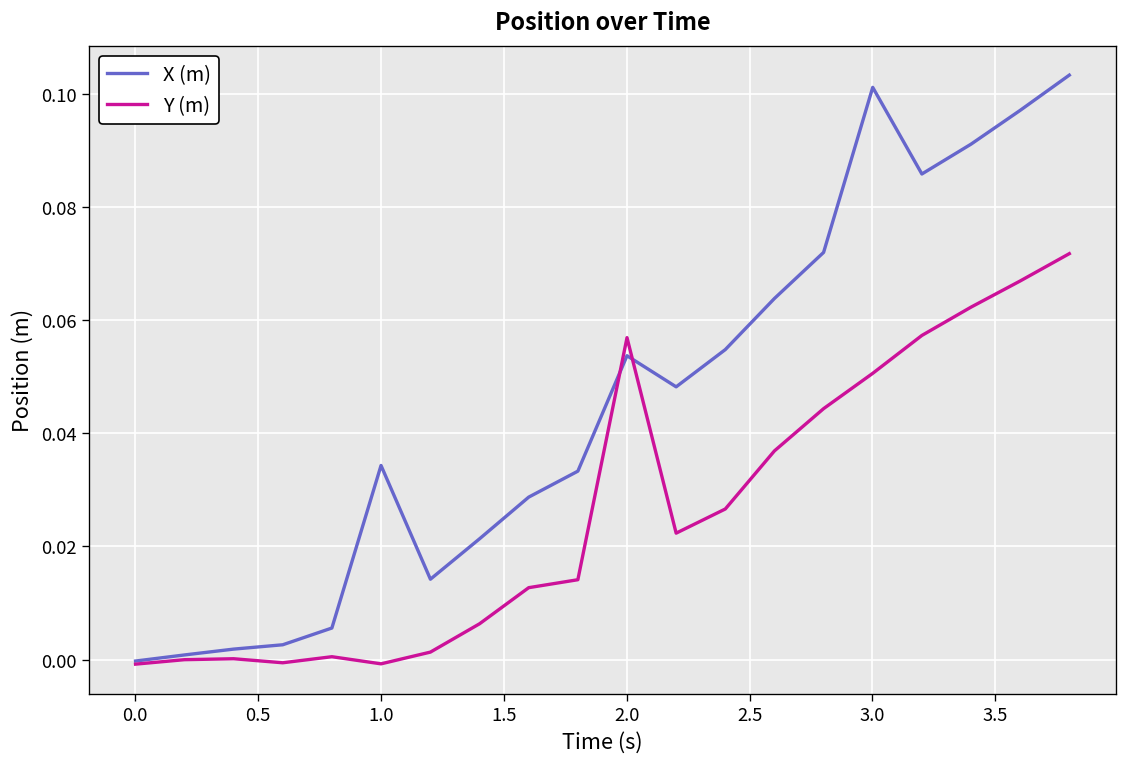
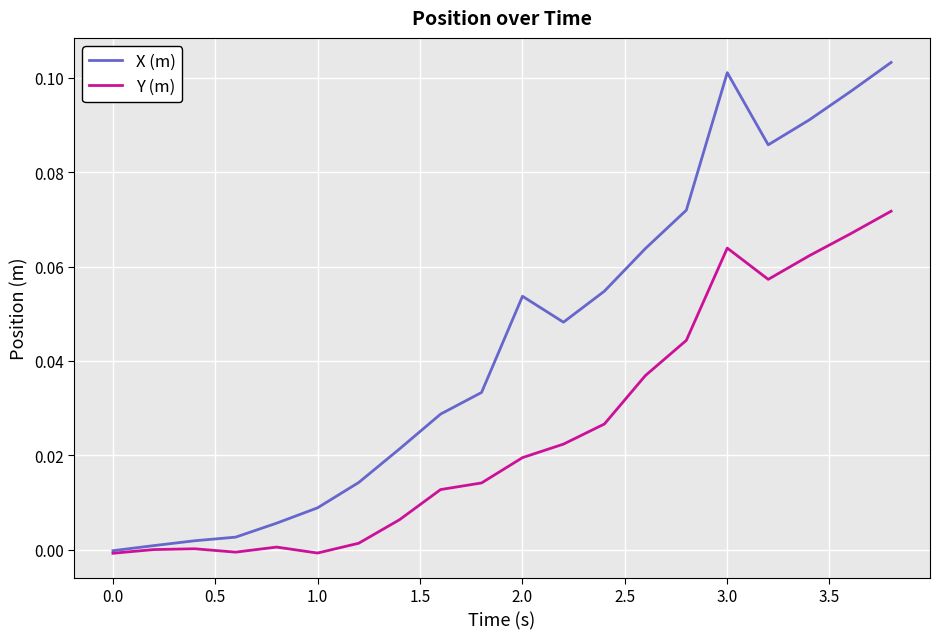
  {
    "X (m)": {
      "0.0": 0.000,
-     "1.0": 0.034,
+     "1.0": 0.009,
      "2.0": 0.054,
      "3.0": 0.101
    },
    "Y (m)": {
      "0.0": -0.001,
      "1.0": -0.001,
-     "2.0": 0.057,
-     "3.0": 0.051
+     "2.0": 0.019,
+     "3.0": 0.064
    }
  }
